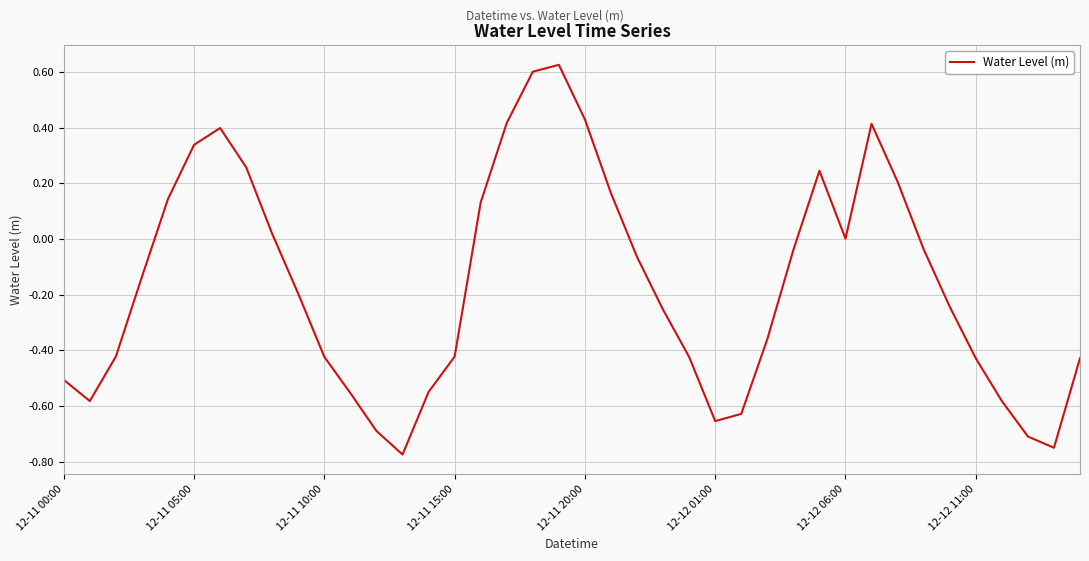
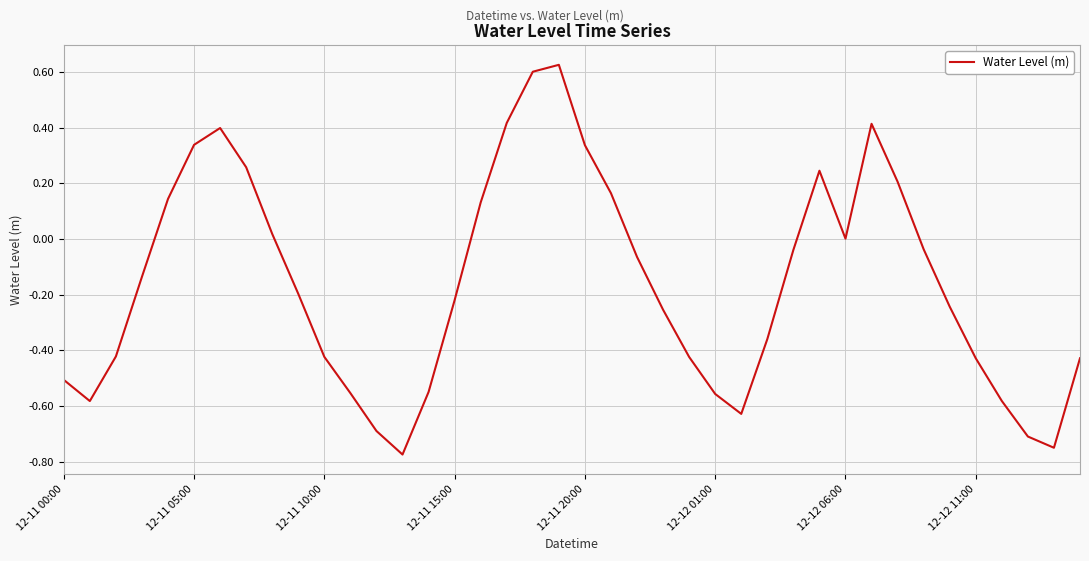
  {
    "12-11 00:00": -0.51,
    "12-11 05:00": 0.34,
    "12-11 10:00": -0.42,
-   "12-11 15:00": -0.42,
-   "12-11 20:00": 0.43,
-   "12-12 01:00": -0.65,
+   "12-11 15:00": -0.22,
+   "12-11 20:00": 0.34,
+   "12-12 01:00": -0.56,
    "12-12 06:00": 0.00,
    "12-12 11:00": -0.43
  }
